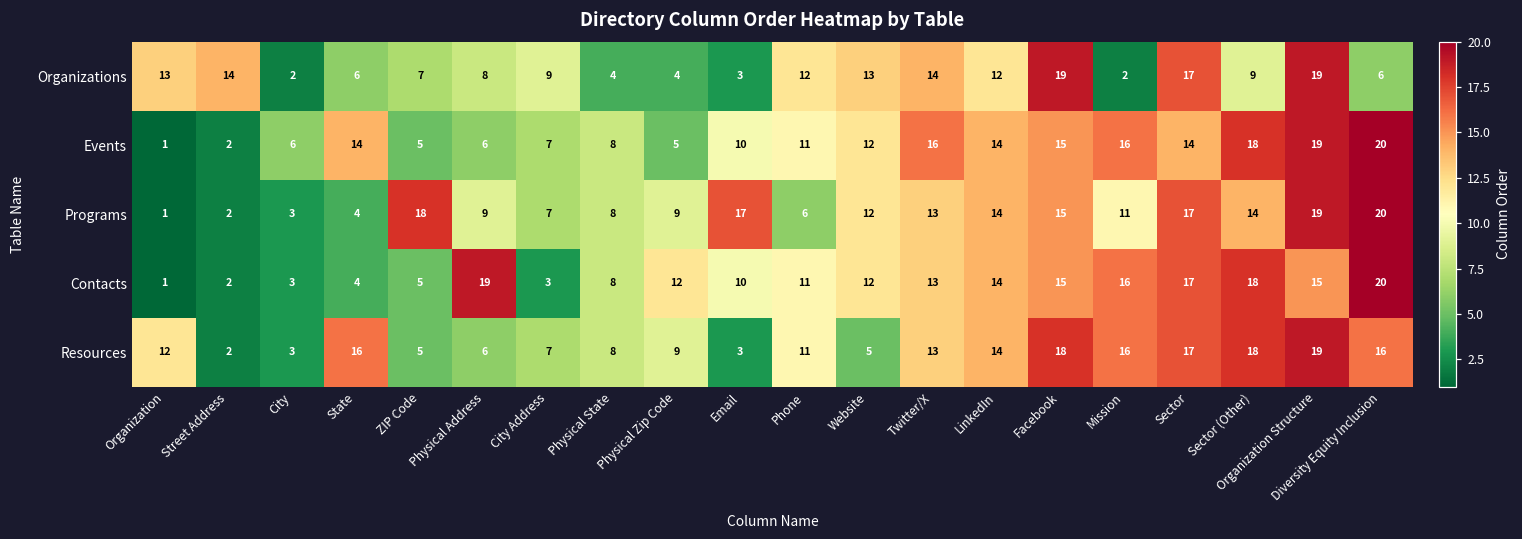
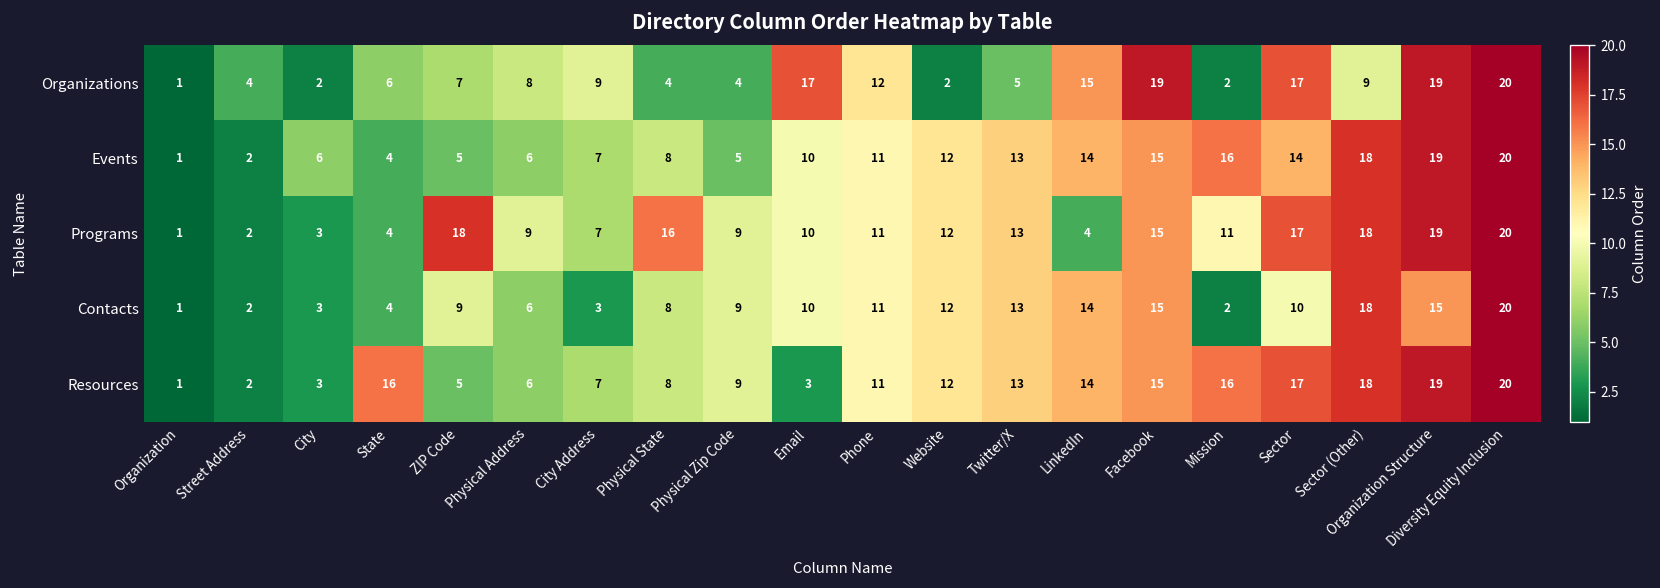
  {
    "Organizations": {
-     "Organization": 13,
-     "Street Address": 14,
+     "Organization": 1,
+     "Street Address": 4,
      "City": 2,
      "State": 6,
      "ZIP Code": 7,
      "Physical Address": 8,
      "City Address": 9,
      "Physical State": 4,
      "Physical Zip Code": 4,
-     "Email": 3,
+     "Email": 17,
      "Phone": 12,
-     "Website": 13,
-     "Twitter/X": 14,
-     "LinkedIn": 12,
+     "Website": 2,
+     "Twitter/X": 5,
+     "LinkedIn": 15,
      "Facebook": 19,
      "Mission": 2,
      "Sector": 17,
      "Sector (Other)": 9,
      "Organization Structure": 19,
-     "Diversity Equity Inclusion": 6
+     "Diversity Equity Inclusion": 20
    },
    "Events": {
      "Organization": 1,
      "Street Address": 2,
      "City": 6,
-     "State": 14,
+     "State": 4,
      "ZIP Code": 5,
      "Physical Address": 6,
      "City Address": 7,
      "Physical State": 8,
      "Physical Zip Code": 5,
      "Email": 10,
      "Phone": 11,
      "Website": 12,
-     "Twitter/X": 16,
+     "Twitter/X": 13,
      "LinkedIn": 14,
      "Facebook": 15,
      "Mission": 16,
      "Sector": 14,
      "Sector (Other)": 18,
      "Organization Structure": 19,
      "Diversity Equity Inclusion": 20
    },
    "Programs": {
      "Organization": 1,
      "Street Address": 2,
      "City": 3,
      "State": 4,
      "ZIP Code": 18,
      "Physical Address": 9,
      "City Address": 7,
-     "Physical State": 8,
+     "Physical State": 16,
      "Physical Zip Code": 9,
-     "Email": 17,
-     "Phone": 6,
+     "Email": 10,
+     "Phone": 11,
      "Website": 12,
      "Twitter/X": 13,
-     "LinkedIn": 14,
+     "LinkedIn": 4,
      "Facebook": 15,
      "Mission": 11,
      "Sector": 17,
-     "Sector (Other)": 14,
+     "Sector (Other)": 18,
      "Organization Structure": 19,
      "Diversity Equity Inclusion": 20
    },
    "Contacts": {
      "Organization": 1,
      "Street Address": 2,
      "City": 3,
      "State": 4,
-     "ZIP Code": 5,
-     "Physical Address": 19,
+     "ZIP Code": 9,
+     "Physical Address": 6,
      "City Address": 3,
      "Physical State": 8,
-     "Physical Zip Code": 12,
+     "Physical Zip Code": 9,
      "Email": 10,
      "Phone": 11,
      "Website": 12,
      "Twitter/X": 13,
      "LinkedIn": 14,
      "Facebook": 15,
-     "Mission": 16,
-     "Sector": 17,
+     "Mission": 2,
+     "Sector": 10,
      "Sector (Other)": 18,
      "Organization Structure": 15,
      "Diversity Equity Inclusion": 20
    },
    "Resources": {
-     "Organization": 12,
+     "Organization": 1,
      "Street Address": 2,
      "City": 3,
      "State": 16,
      "ZIP Code": 5,
      "Physical Address": 6,
      "City Address": 7,
      "Physical State": 8,
      "Physical Zip Code": 9,
      "Email": 3,
      "Phone": 11,
-     "Website": 5,
+     "Website": 12,
      "Twitter/X": 13,
      "LinkedIn": 14,
-     "Facebook": 18,
+     "Facebook": 15,
      "Mission": 16,
      "Sector": 17,
      "Sector (Other)": 18,
      "Organization Structure": 19,
-     "Diversity Equity Inclusion": 16
+     "Diversity Equity Inclusion": 20
    }
  }
